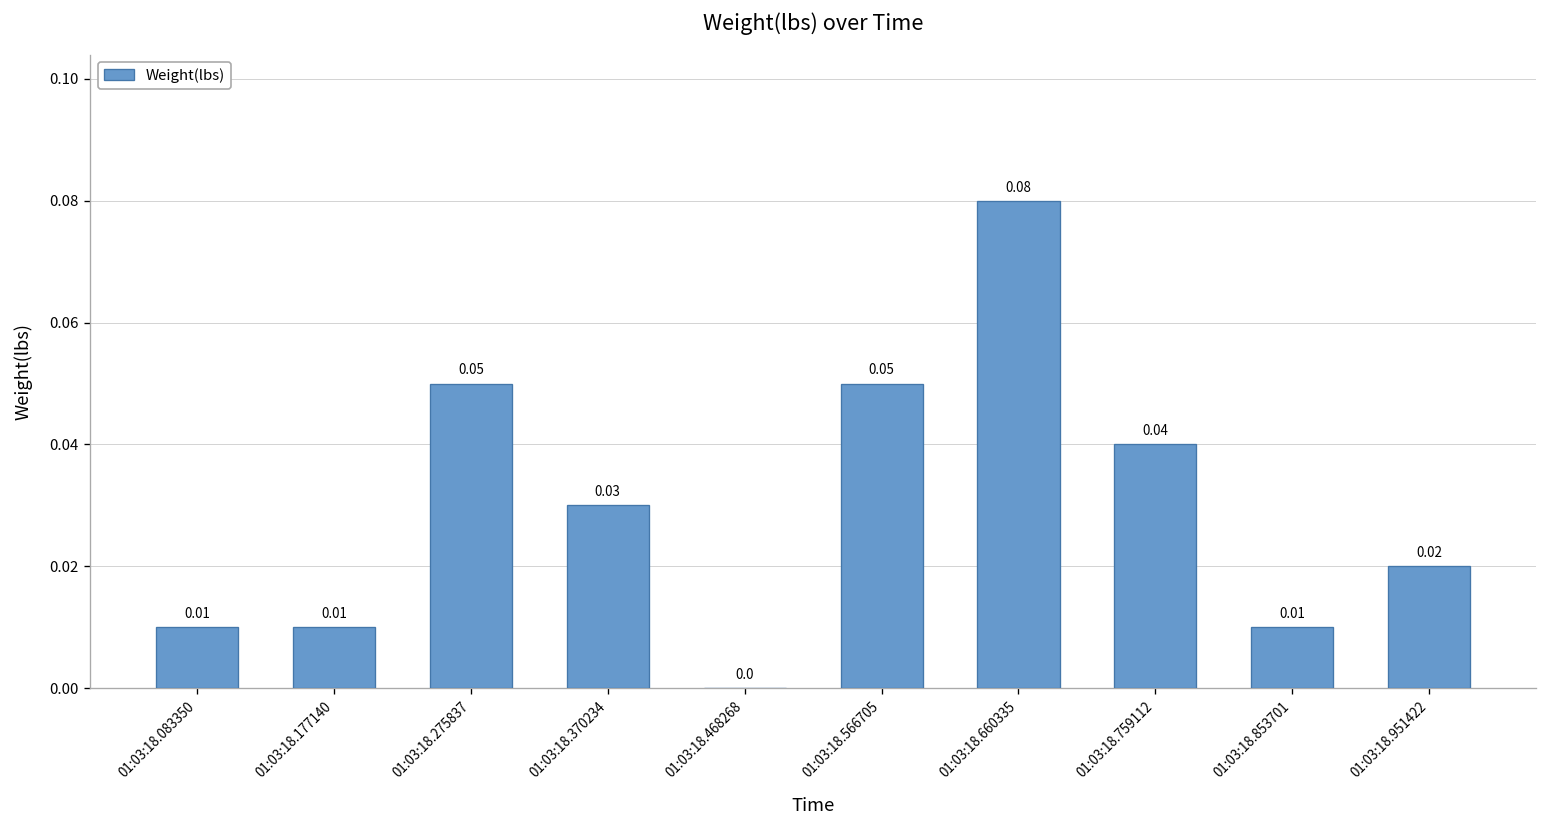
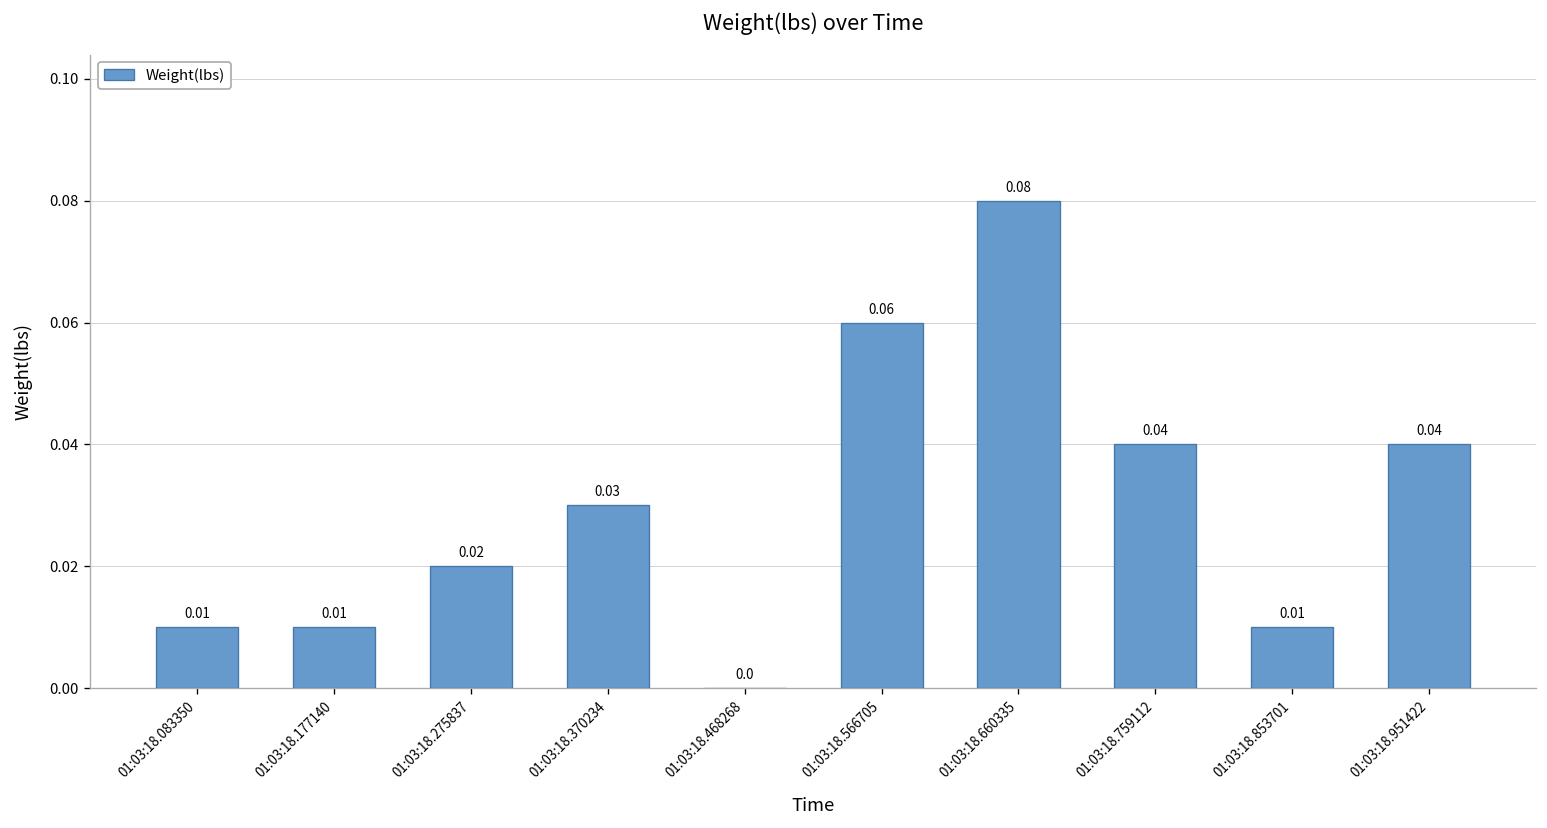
  {
    "01:03:18.083350": 0.01,
    "01:03:18.177140": 0.01,
-   "01:03:18.275837": 0.05,
+   "01:03:18.275837": 0.02,
    "01:03:18.370234": 0.03,
    "01:03:18.468268": 0.0,
-   "01:03:18.566705": 0.05,
+   "01:03:18.566705": 0.06,
    "01:03:18.660335": 0.08,
    "01:03:18.759112": 0.04,
    "01:03:18.853701": 0.01,
-   "01:03:18.951422": 0.02
+   "01:03:18.951422": 0.04
  }
